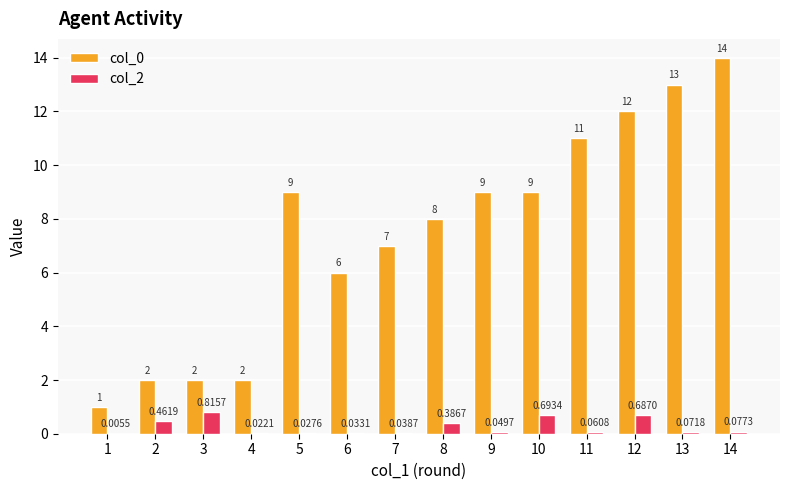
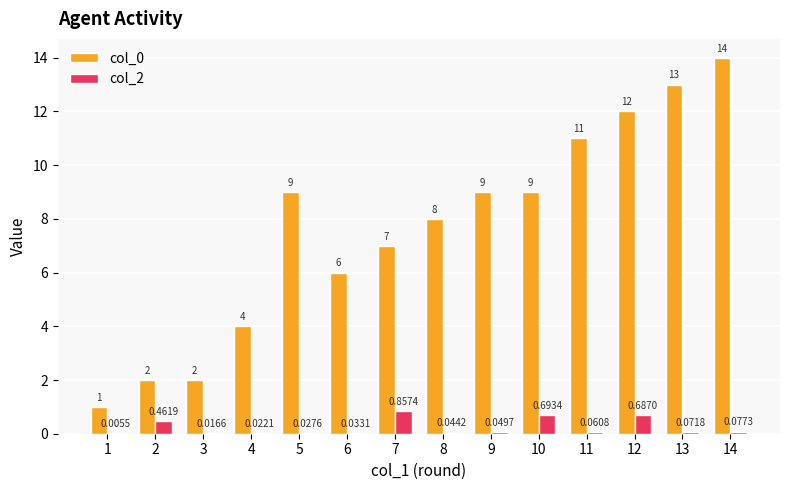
  {
    "col_0": {
      "1": 1,
      "2": 2,
      "3": 2,
-     "4": 2,
+     "4": 4,
      "5": 9,
      "6": 6,
      "7": 7,
      "8": 8,
      "9": 9,
      "10": 9,
      "11": 11,
      "12": 12,
      "13": 13,
      "14": 14
    },
    "col_2": {
      "1": 0.0055,
      "2": 0.4619,
-     "3": 0.8157,
+     "3": 0.0166,
      "4": 0.0221,
      "5": 0.0276,
      "6": 0.0331,
-     "7": 0.0387,
-     "8": 0.3867,
+     "7": 0.8574,
+     "8": 0.0442,
      "9": 0.0497,
      "10": 0.6934,
      "11": 0.0608,
      "12": 0.6870,
      "13": 0.0718,
      "14": 0.0773
    }
  }
